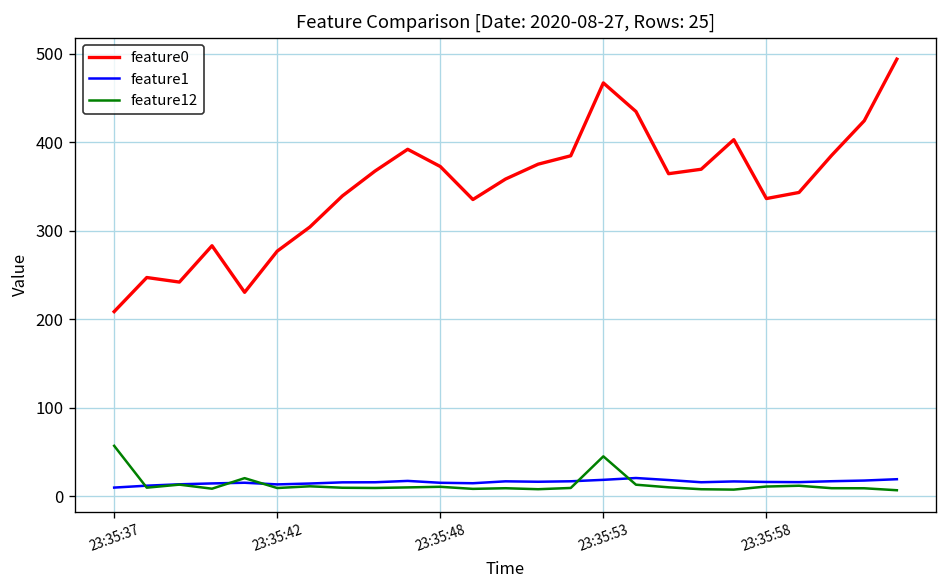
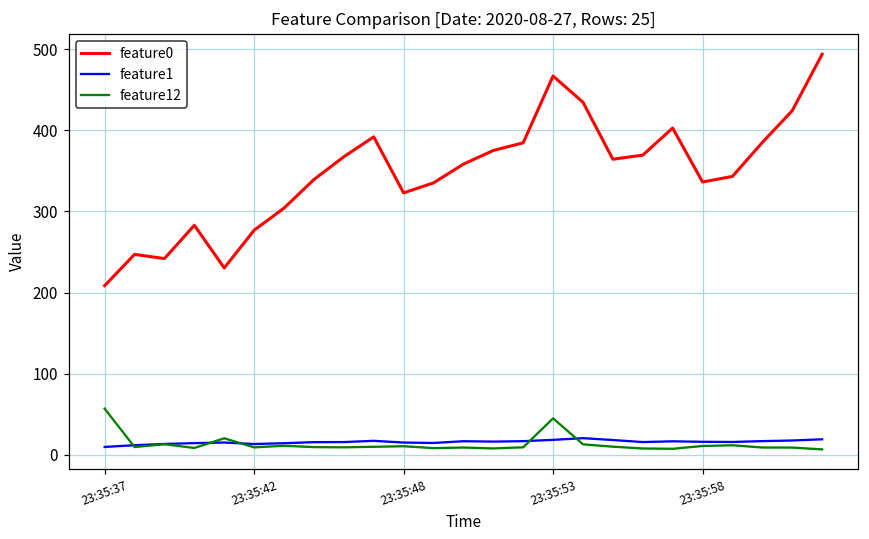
  {
    "feature0": {
      "23:35:37": 210,
      "23:35:42": 280,
-     "23:35:48": 370,
+     "23:35:48": 320,
      "23:35:53": 470,
      "23:35:58": 340
    },
    "feature1": {
      "23:35:37": 10,
      "23:35:42": 10,
      "23:35:48": 20,
      "23:35:53": 20,
      "23:35:58": 20
    },
    "feature12": {
      "23:35:37": 60,
      "23:35:42": 10,
      "23:35:48": 10,
      "23:35:53": 40,
      "23:35:58": 10
    }
  }
